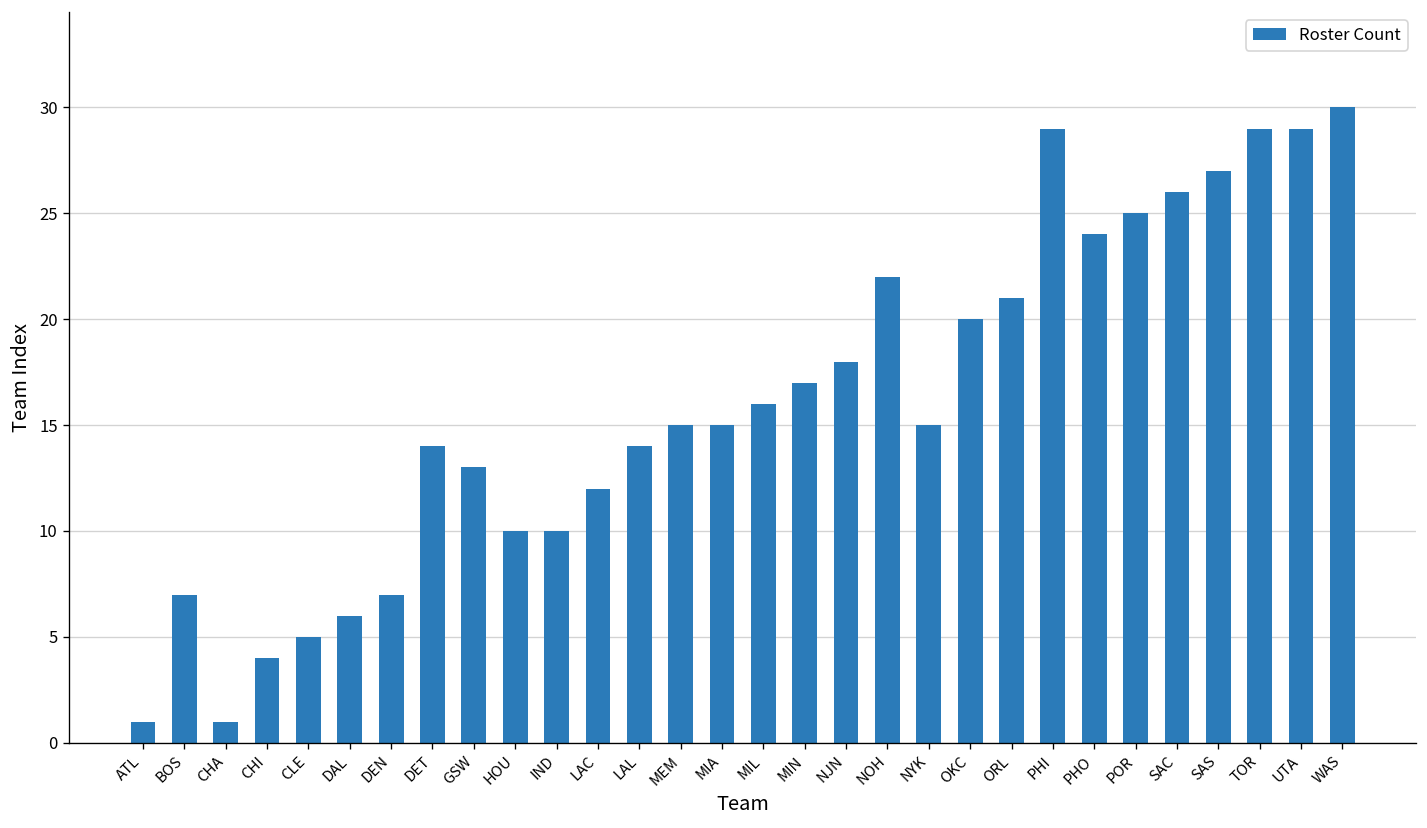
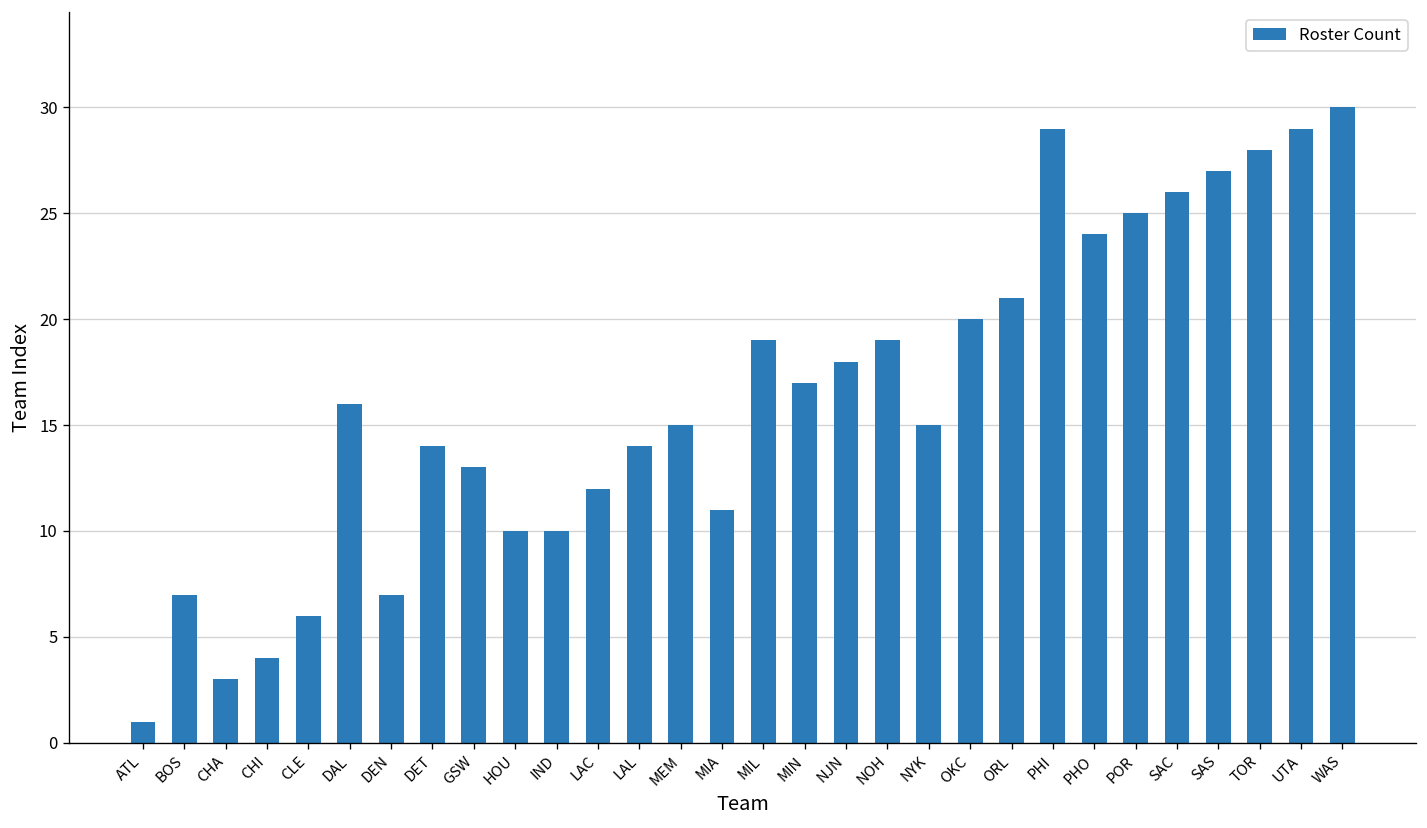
  {
    "ATL": 1,
    "BOS": 7,
-   "CHA": 1,
+   "CHA": 3,
    "CHI": 4,
-   "CLE": 5,
-   "DAL": 6,
+   "CLE": 6,
+   "DAL": 16,
    "DEN": 7,
    "DET": 14,
    "GSW": 13,
    "HOU": 10,
    "IND": 10,
    "LAC": 12,
    "LAL": 14,
    "MEM": 15,
-   "MIA": 15,
-   "MIL": 16,
+   "MIA": 11,
+   "MIL": 19,
    "MIN": 17,
    "NJN": 18,
-   "NOH": 22,
+   "NOH": 19,
    "NYK": 15,
    "OKC": 20,
    "ORL": 21,
    "PHI": 29,
    "PHO": 24,
    "POR": 25,
    "SAC": 26,
    "SAS": 27,
-   "TOR": 29,
+   "TOR": 28,
    "UTA": 29,
    "WAS": 30
  }
